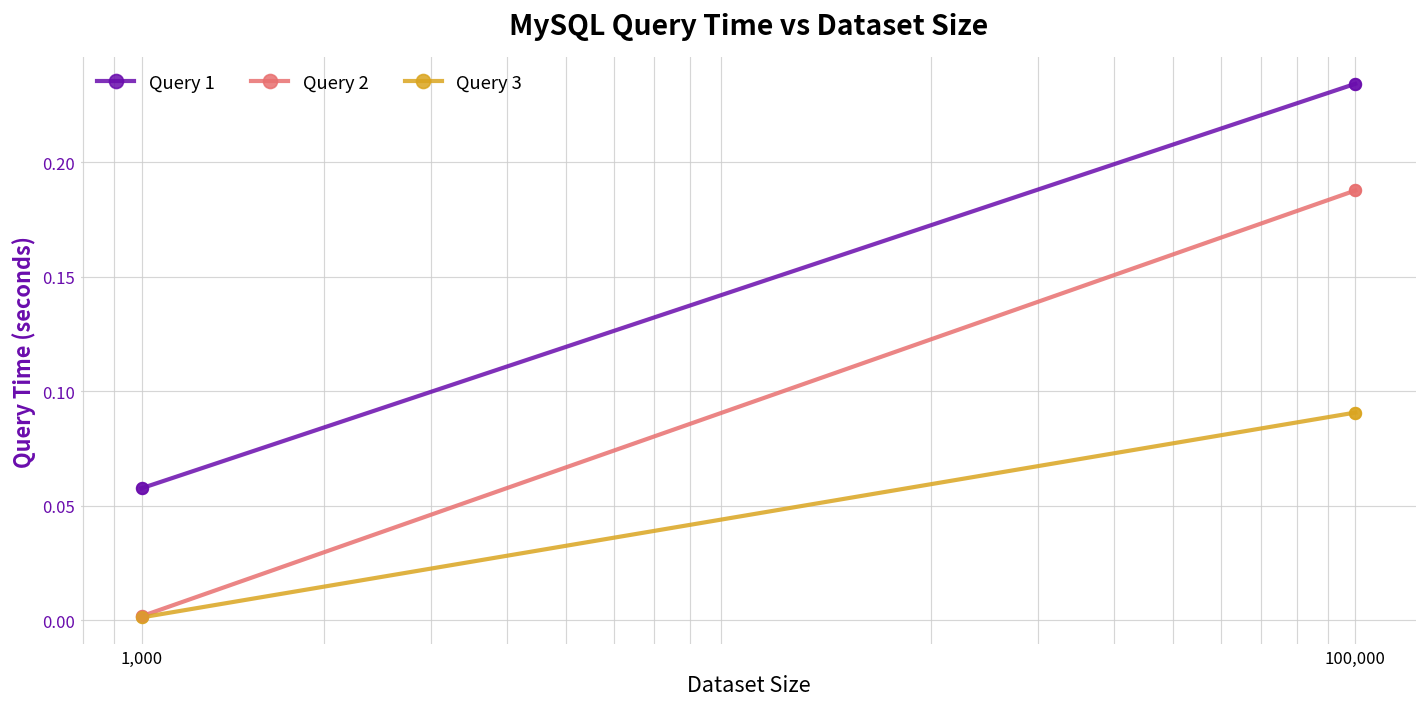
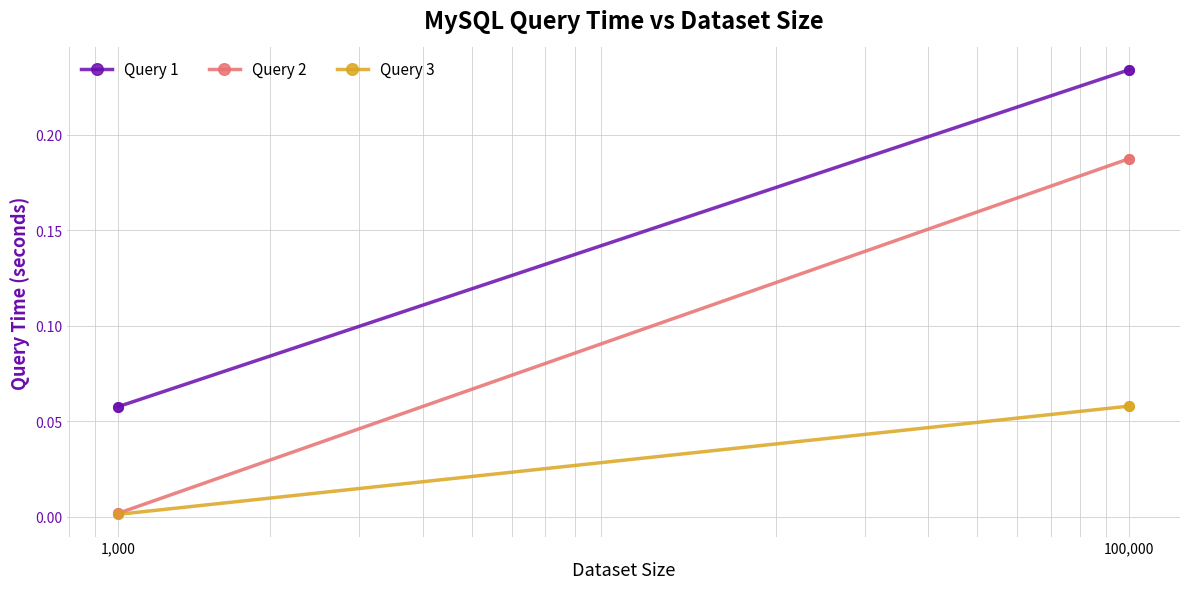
  {
    "Query 1": {
      "1,000": 0.058,
      "100,000": 0.234
    },
    "Query 2": {
      "100,000": 0.188
    },
    "Query 3": {
-     "100,000": 0.091
+     "100,000": 0.058
    }
  }
